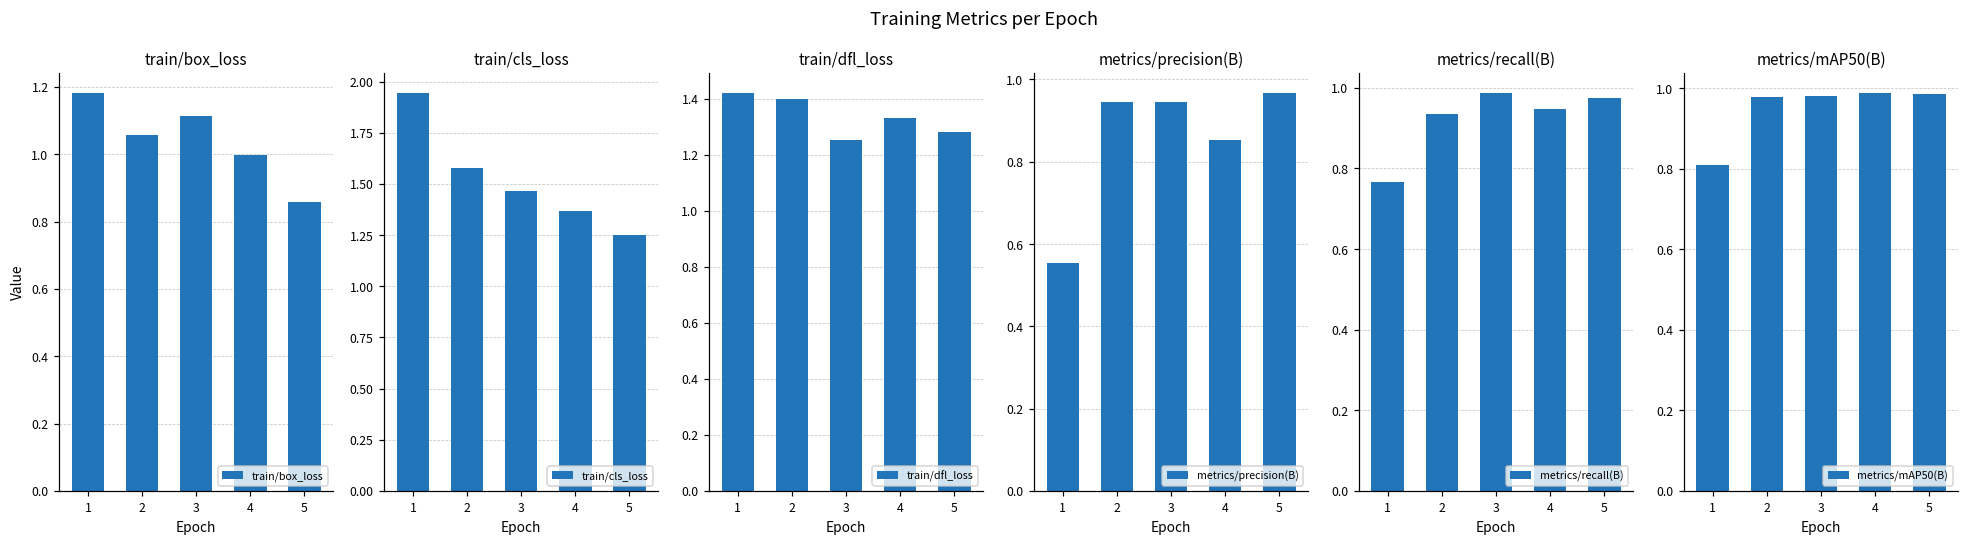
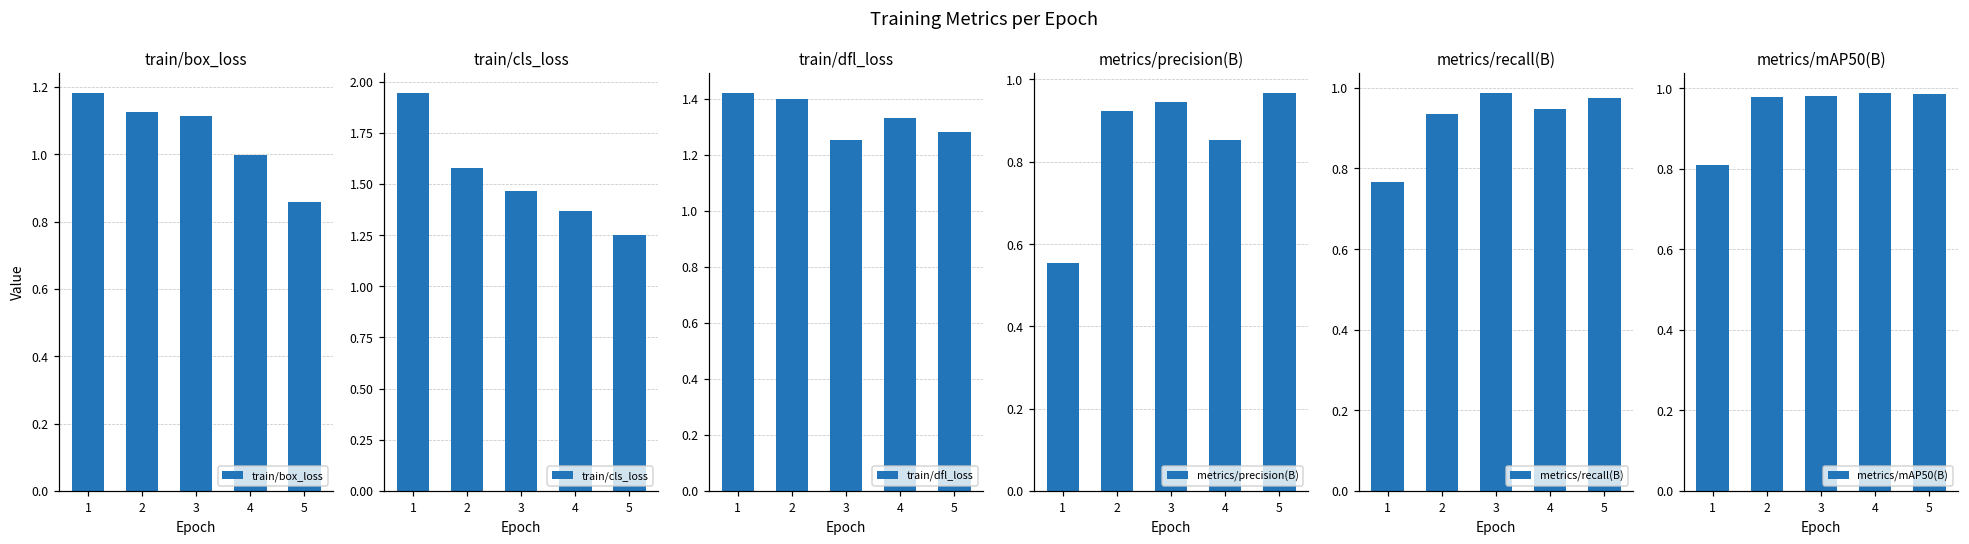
  {
    "train/box_loss": {
      "1": 1.18,
-     "2": 1.06,
+     "2": 1.12,
      "3": 1.11,
      "4": 1.00,
      "5": 0.86
    },
    "train/cls_loss": {
      "1": 1.94,
      "2": 1.58,
      "3": 1.47,
      "4": 1.37,
      "5": 1.25
    },
    "train/dfl_loss": {
      "1": 1.42,
      "2": 1.40,
      "3": 1.25,
      "4": 1.33,
      "5": 1.28
    },
    "metrics/precision(B)": {
      "1": 0.55,
-     "2": 0.94,
+     "2": 0.92,
      "3": 0.95,
      "4": 0.85,
      "5": 0.97
    },
    "metrics/recall(B)": {
      "1": 0.77,
      "2": 0.93,
      "3": 0.99,
      "4": 0.95,
      "5": 0.98
    },
    "metrics/mAP50(B)": {
      "1": 0.81,
      "2": 0.98,
      "3": 0.98,
      "4": 0.99,
      "5": 0.99
    }
  }
